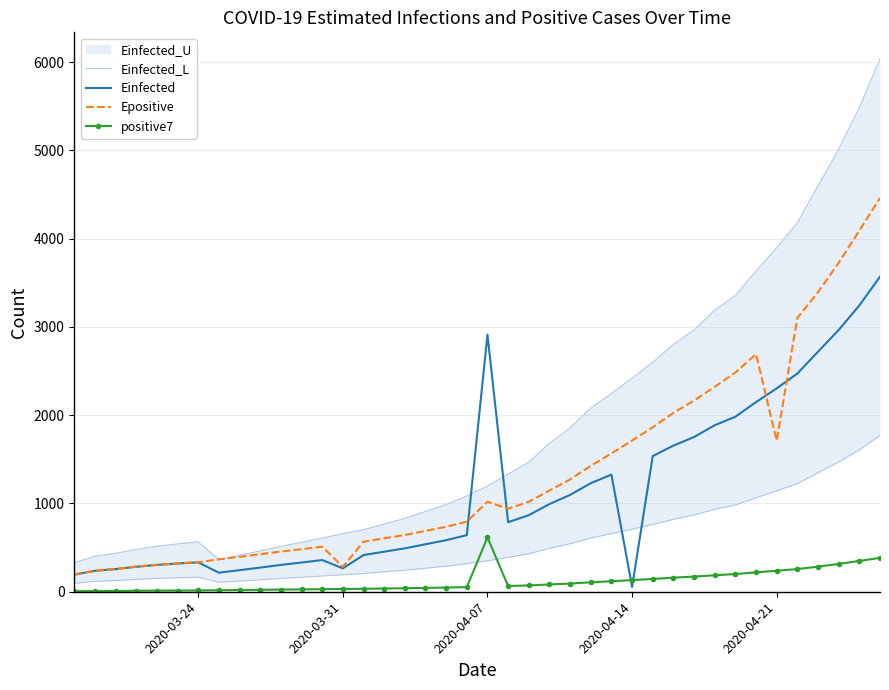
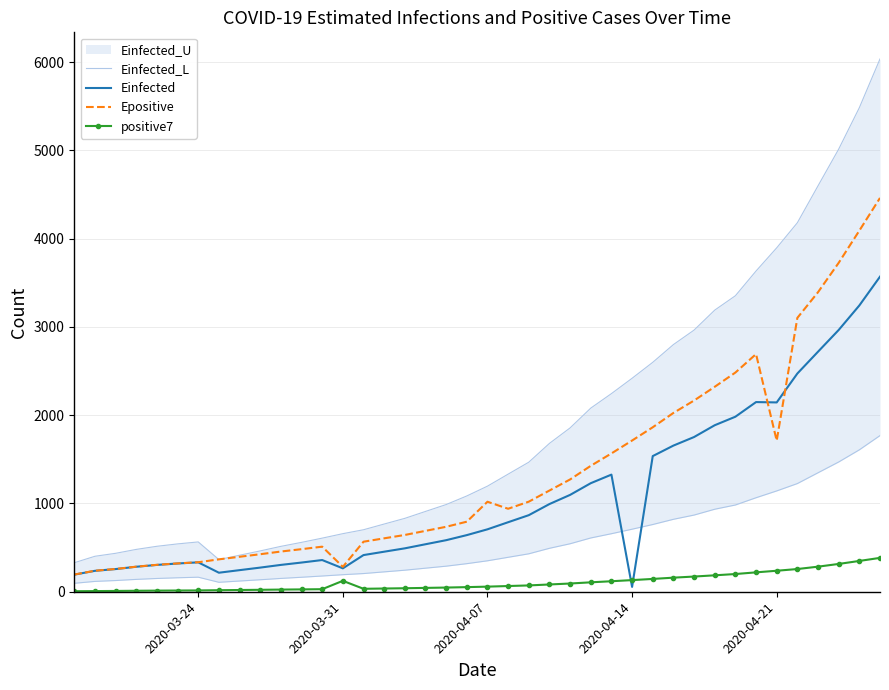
  {
    "Einfected": {
-     "2020-04-07": 2900,
+     "2020-04-07": 700,
      "2020-04-14": 100,
-     "2020-04-21": 2300
+     "2020-04-21": 2100
    },
    "Epositive": {
      "2020-04-07": 1000,
      "2020-04-14": 1700,
      "2020-04-21": 1700
    },
    "positive7": {
      "2020-03-24": 0,
-     "2020-03-31": 0,
-     "2020-04-07": 600,
+     "2020-03-31": 100,
+     "2020-04-07": 100,
      "2020-04-14": 100,
      "2020-04-21": 200
    }
  }
